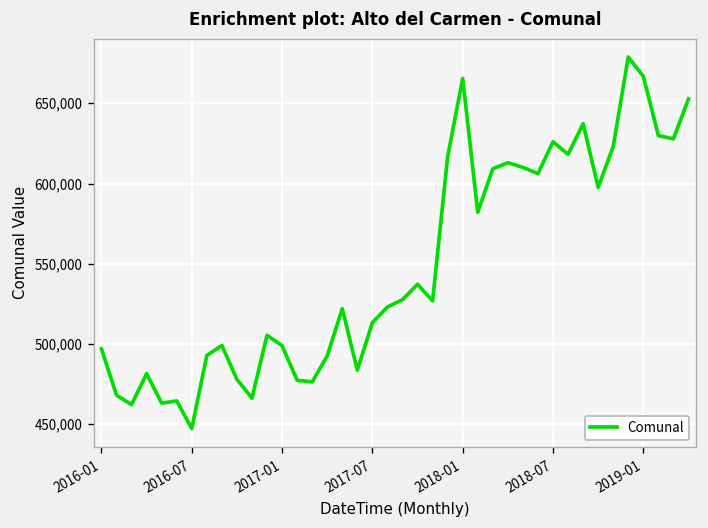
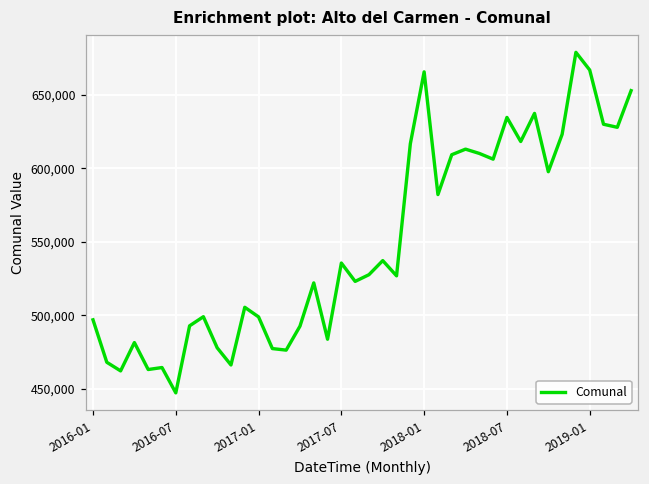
  {
    "2016-01": "497,000",
    "2016-07": "447,000",
    "2017-01": "499,000",
-   "2017-07": "513,000",
+   "2017-07": "536,000",
    "2018-01": "665,000",
-   "2018-07": "626,000",
+   "2018-07": "635,000",
    "2019-01": "667,000"
  }
